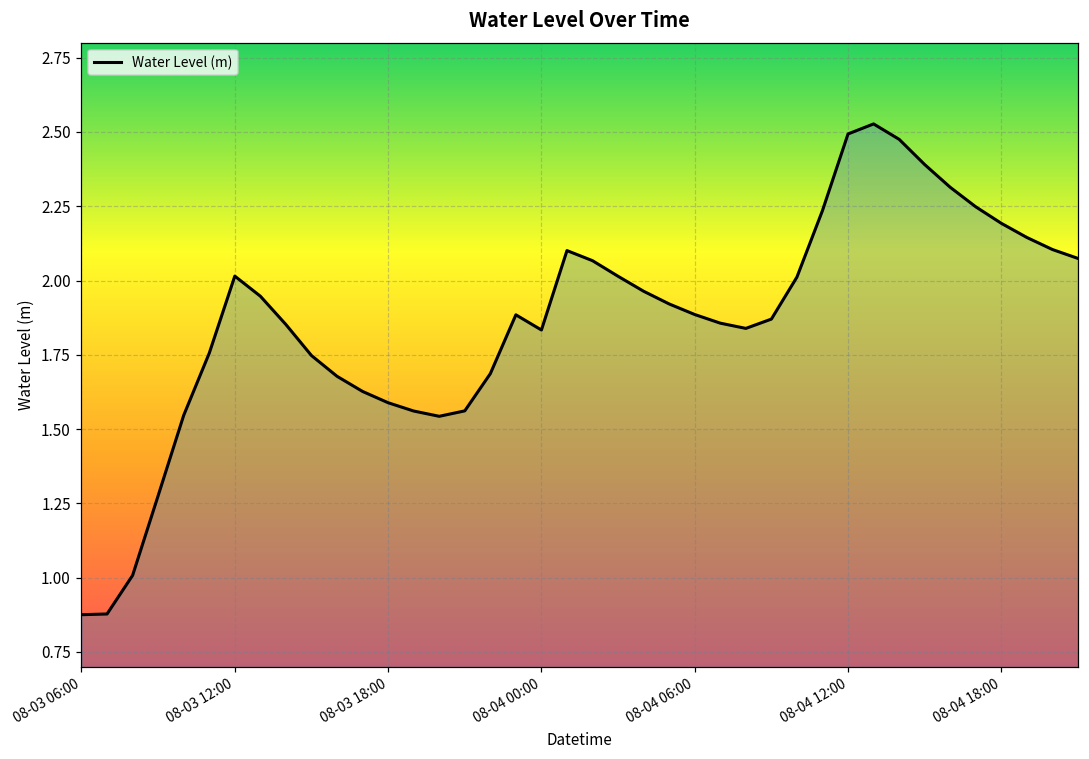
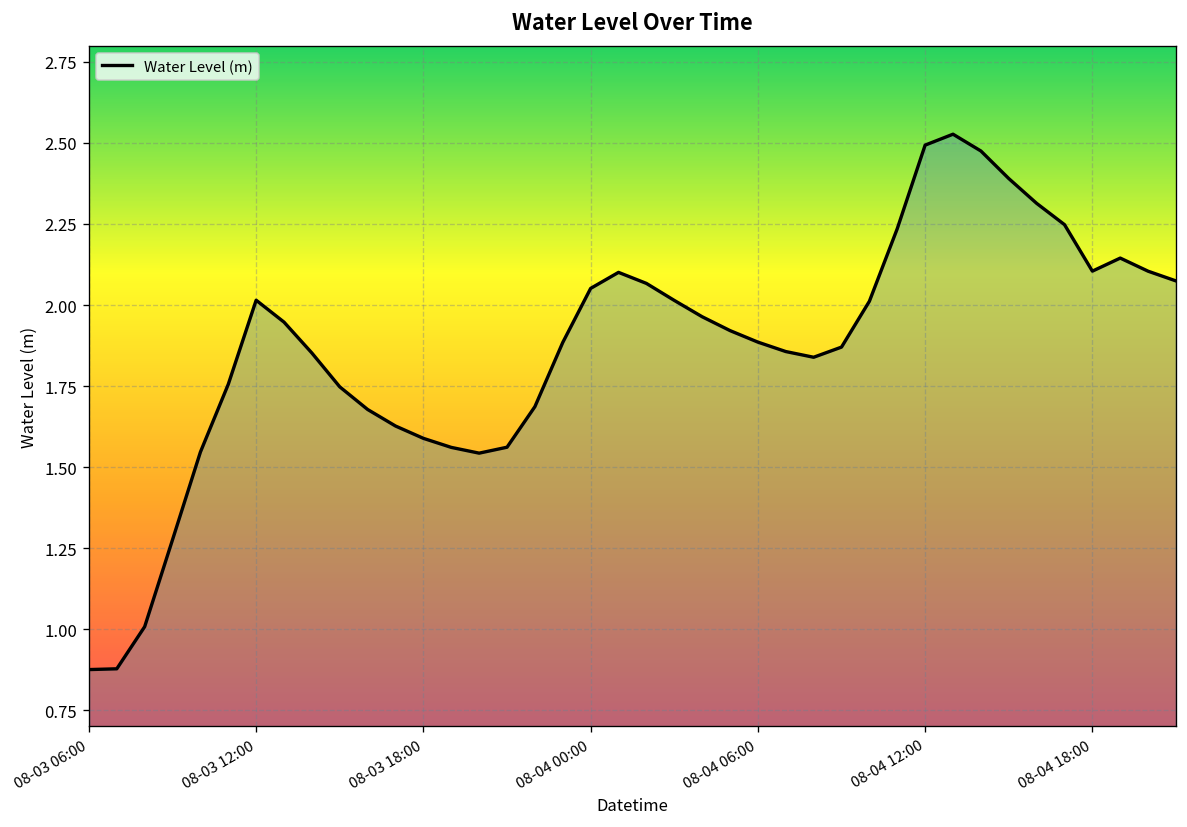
  {
    "08-03 06:00": 0.88,
    "08-03 12:00": 2.01,
    "08-03 18:00": 1.59,
-   "08-04 00:00": 1.83,
+   "08-04 00:00": 2.05,
    "08-04 06:00": 1.89,
    "08-04 12:00": 2.49,
-   "08-04 18:00": 2.19
+   "08-04 18:00": 2.10
  }
